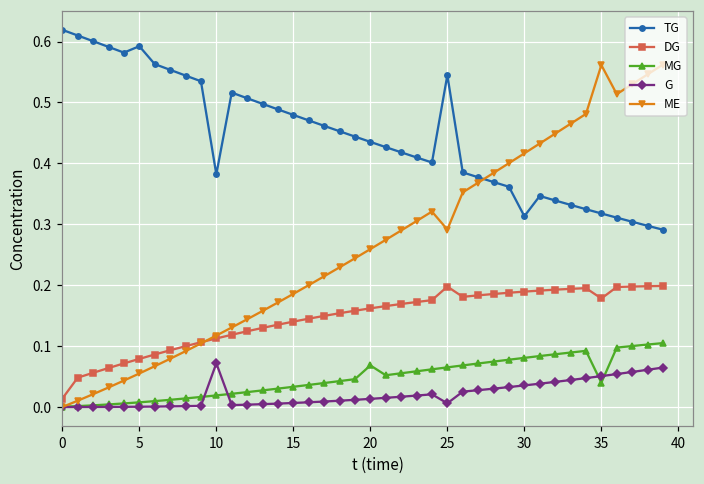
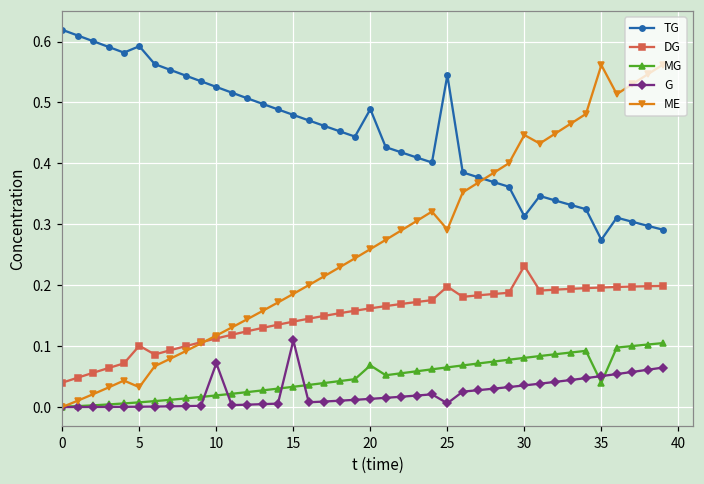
  {
    "TG": {
      "0": 0.62,
      "5": 0.59,
-     "10": 0.38,
+     "10": 0.53,
      "15": 0.48,
-     "20": 0.44,
+     "20": 0.49,
      "25": 0.54,
      "30": 0.31,
-     "35": 0.32
+     "35": 0.27
    },
    "DG": {
-     "0": 0.01,
-     "5": 0.08,
+     "0": 0.04,
+     "5": 0.10,
      "10": 0.11,
      "15": 0.14,
      "20": 0.16,
      "25": 0.20,
-     "30": 0.19,
-     "35": 0.18
+     "30": 0.23,
+     "35": 0.20
    },
    "MG": {
      "5": 0.01,
      "10": 0.02,
      "15": 0.03,
      "20": 0.07,
      "25": 0.07,
      "30": 0.08,
      "35": 0.04
    },
    "G": {
      "5": 0.00,
      "10": 0.07,
-     "15": 0.01,
+     "15": 0.11,
      "20": 0.01,
      "25": 0.01,
      "30": 0.04,
      "35": 0.05
    },
    "ME": {
-     "5": 0.06,
+     "5": 0.03,
      "10": 0.12,
      "15": 0.19,
      "20": 0.26,
      "25": 0.29,
-     "30": 0.42,
+     "30": 0.45,
      "35": 0.56
    }
  }
